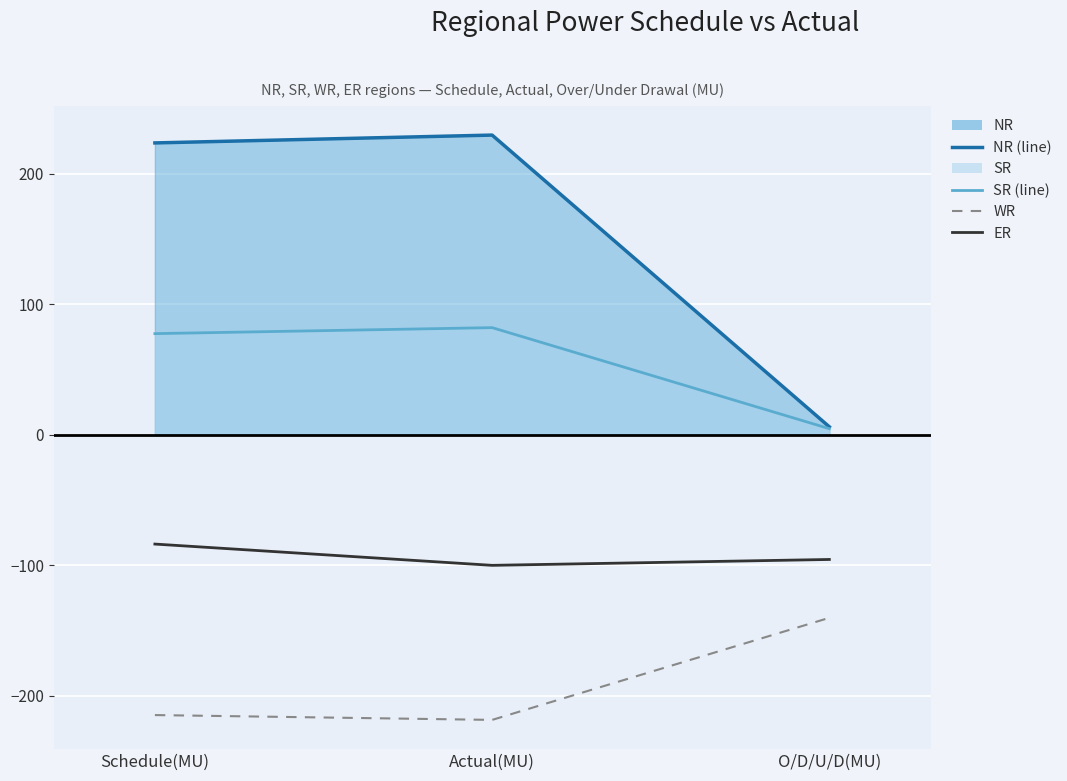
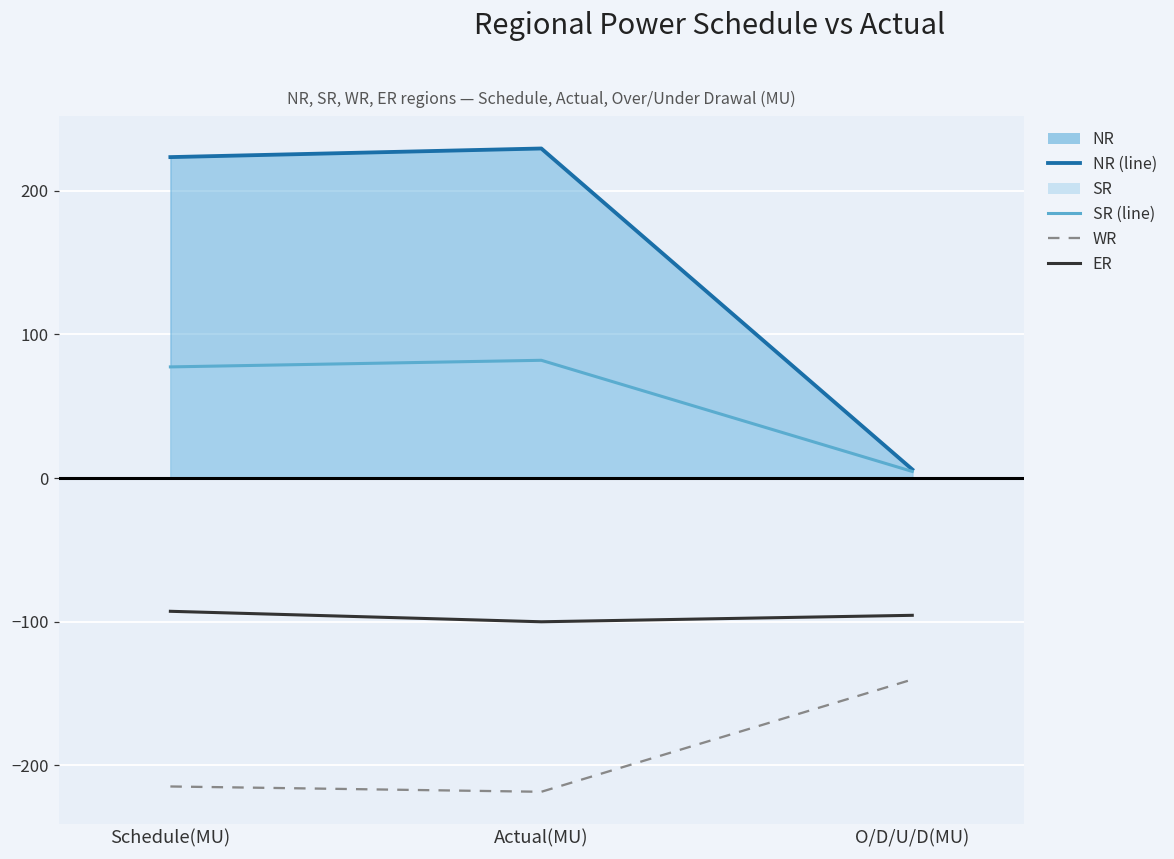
  {
    "NR": {
      "Schedule(MU)": 224,
      "Actual(MU)": 230
    },
    "SR": {
      "Schedule(MU)": 77,
      "Actual(MU)": 82
    },
    "WR": {
      "Schedule(MU)": -215,
      "Actual(MU)": -219,
      "O/D/U/D(MU)": -140
    },
    "ER": {
-     "Schedule(MU)": -84,
+     "Schedule(MU)": -93,
      "Actual(MU)": -100,
      "O/D/U/D(MU)": -96
    }
  }
